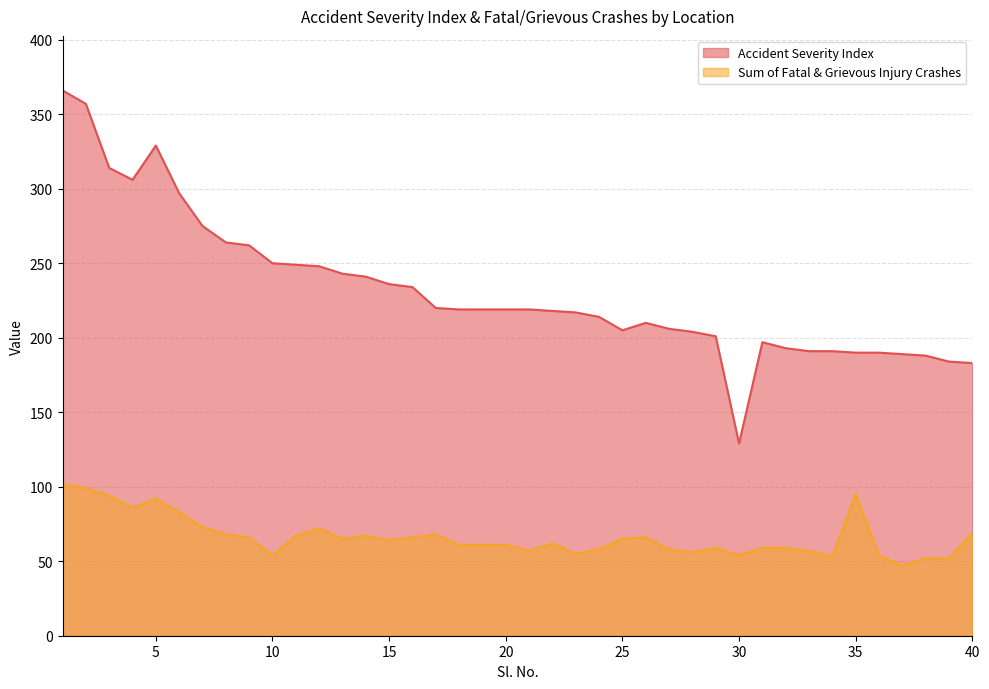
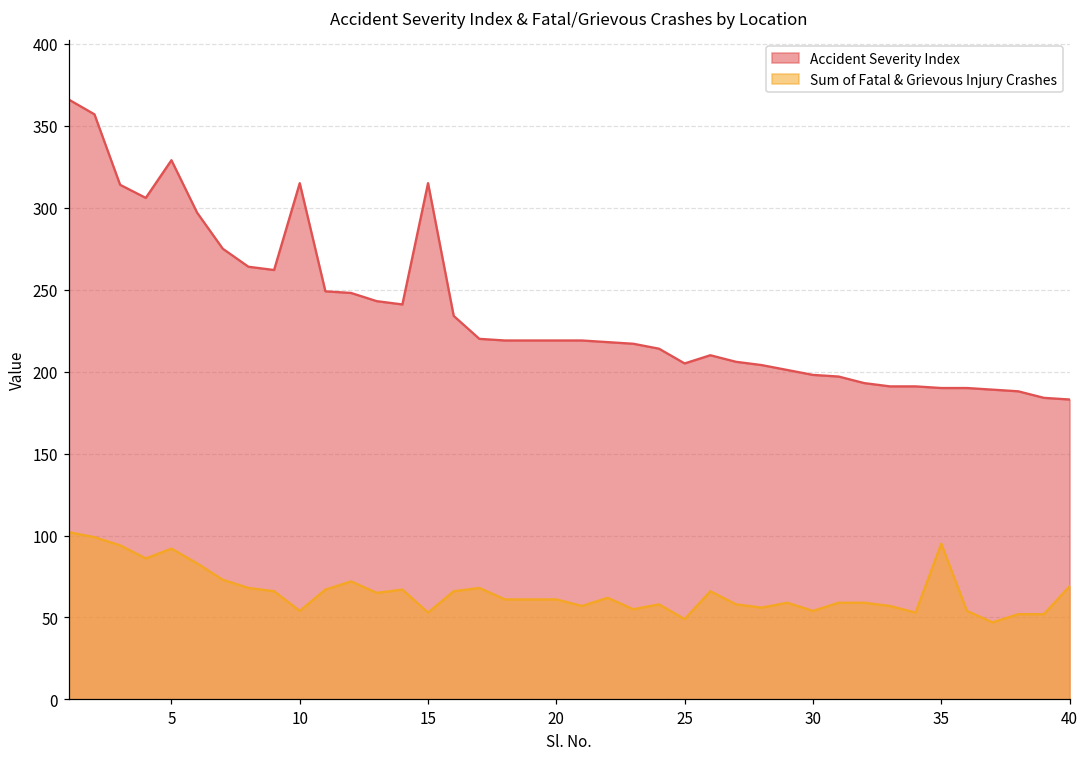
  {
    "Accident Severity Index": {
      "5": 329,
-     "10": 250,
-     "15": 236,
+     "10": 315,
+     "15": 315,
      "20": 219,
      "25": 205,
-     "30": 129,
+     "30": 198,
      "35": 190,
      "40": 183
    },
    "Sum of Fatal & Grievous Injury Crashes": {
      "5": 92,
      "10": 54,
-     "15": 64,
+     "15": 53,
      "20": 61,
-     "25": 65,
+     "25": 49,
      "30": 54,
      "35": 95,
      "40": 69
    }
  }
